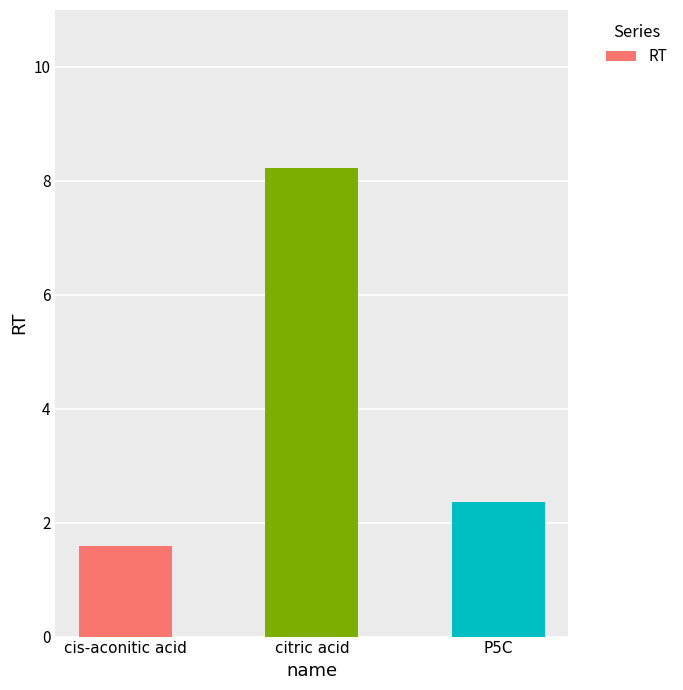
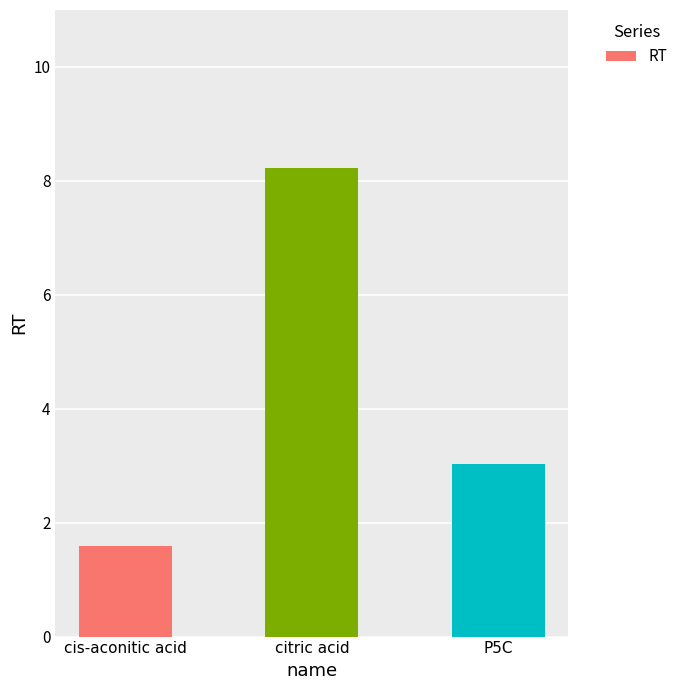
  {
    "cis-aconitic acid": 1.6,
    "citric acid": 8.2,
-   "P5C": 2.4
+   "P5C": 3.0
  }
